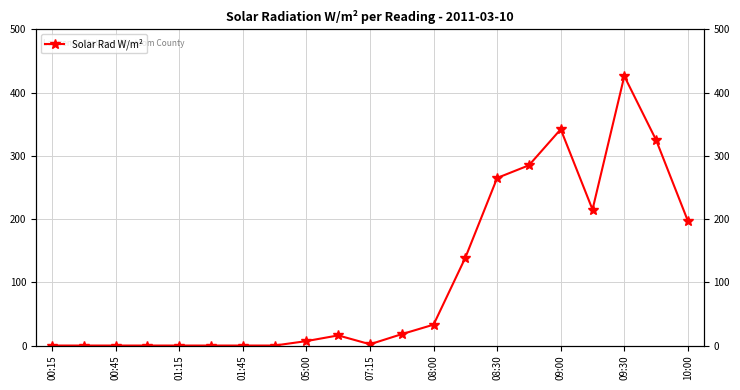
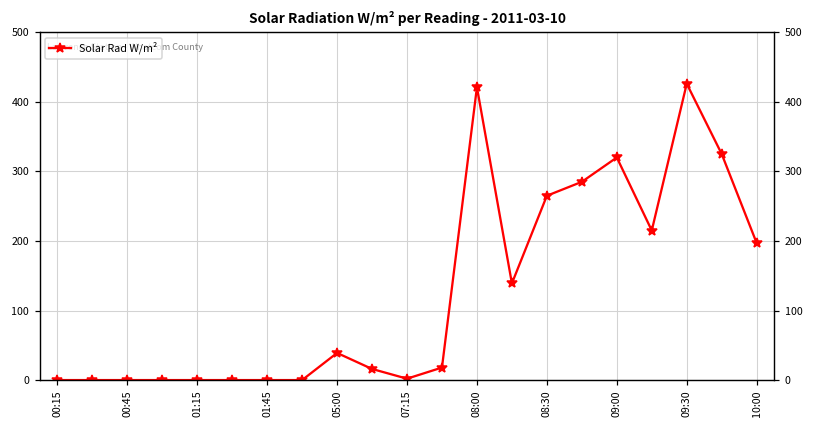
  {
    "00:15": 0,
    "00:45": 0,
    "01:15": 0,
    "01:45": 0,
-   "05:00": 10,
+   "05:00": 40,
    "07:15": 0,
-   "08:00": 30,
+   "08:00": 420,
    "08:30": 270,
-   "09:00": 340,
+   "09:00": 320,
    "09:30": 430,
    "10:00": 200
  }
